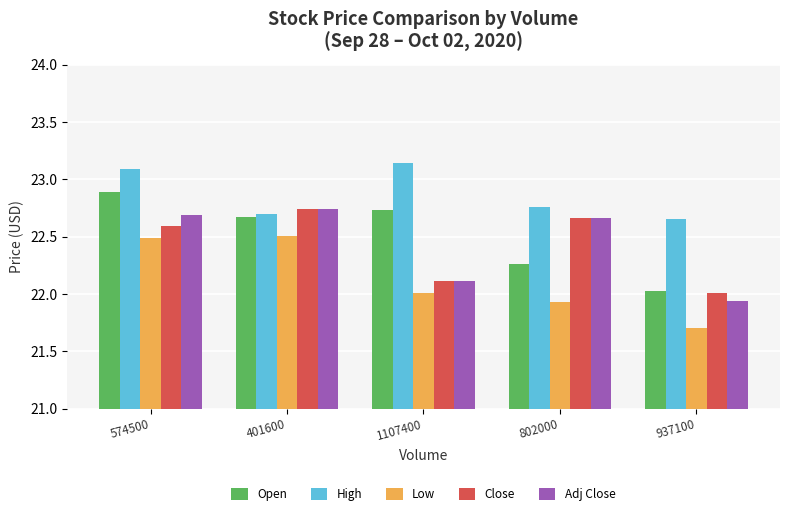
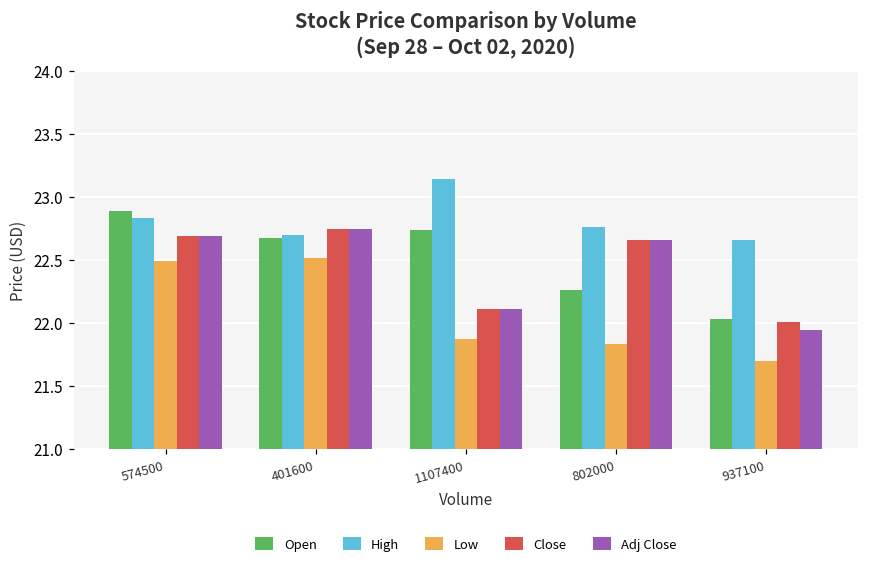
  {
    "Open": {
      "574500": 22.89,
      "401600": 22.67,
      "1107400": 22.73,
      "802000": 22.26,
      "937100": 22.03
    },
    "High": {
-     "574500": 23.09,
+     "574500": 22.83,
      "401600": 22.70,
      "1107400": 23.14,
      "802000": 22.76,
      "937100": 22.66
    },
    "Low": {
      "574500": 22.49,
      "401600": 22.51,
-     "1107400": 22.00,
-     "802000": 21.93,
+     "1107400": 21.87,
+     "802000": 21.83,
      "937100": 21.70
    },
    "Close": {
-     "574500": 22.59,
+     "574500": 22.69,
      "401600": 22.74,
      "1107400": 22.11,
      "802000": 22.66,
      "937100": 22.01
    },
    "Adj Close": {
      "574500": 22.69,
      "401600": 22.74,
      "1107400": 22.11,
      "802000": 22.66,
      "937100": 21.94
    }
  }
